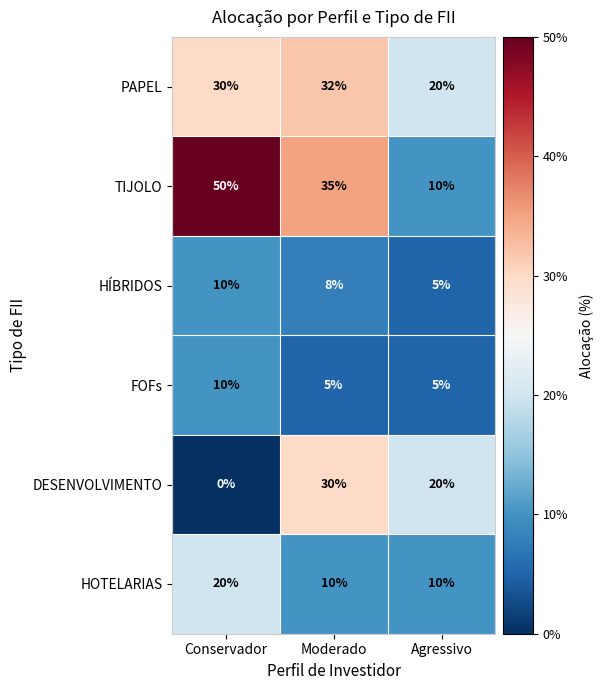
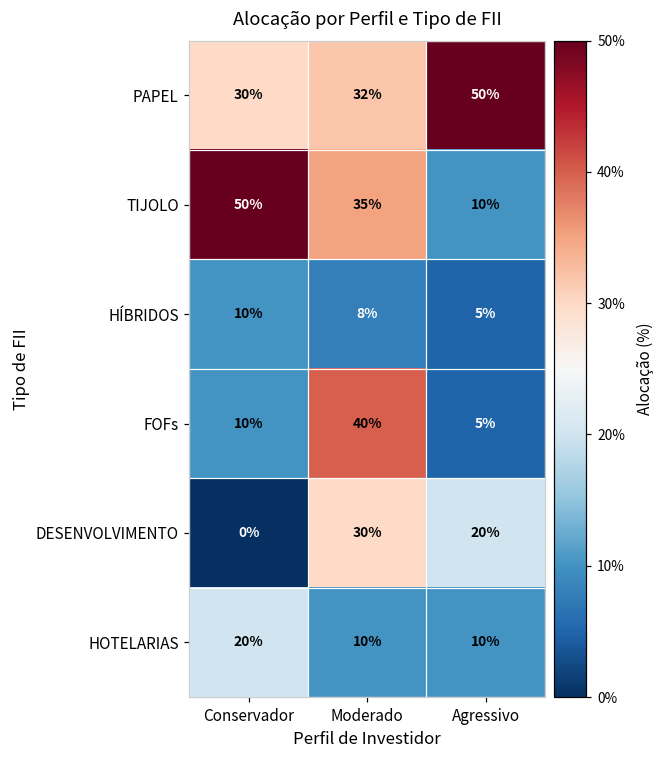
  {
    "PAPEL": {
      "Conservador": "30%",
      "Moderado": "32%",
-     "Agressivo": "20%"
+     "Agressivo": "50%"
    },
    "TIJOLO": {
      "Conservador": "50%",
      "Moderado": "35%",
      "Agressivo": "10%"
    },
    "HÍBRIDOS": {
      "Conservador": "10%",
      "Moderado": "8%",
      "Agressivo": "5%"
    },
    "FOFs": {
      "Conservador": "10%",
-     "Moderado": "5%",
+     "Moderado": "40%",
      "Agressivo": "5%"
    },
    "DESENVOLVIMENTO": {
      "Conservador": "0%",
      "Moderado": "30%",
      "Agressivo": "20%"
    },
    "HOTELARIAS": {
      "Conservador": "20%",
      "Moderado": "10%",
      "Agressivo": "10%"
    }
  }
